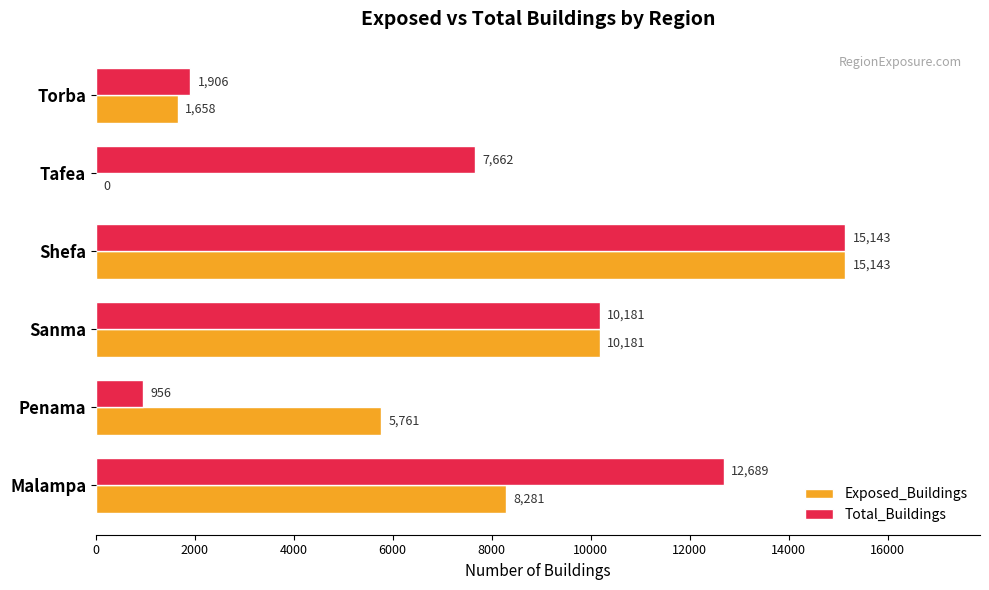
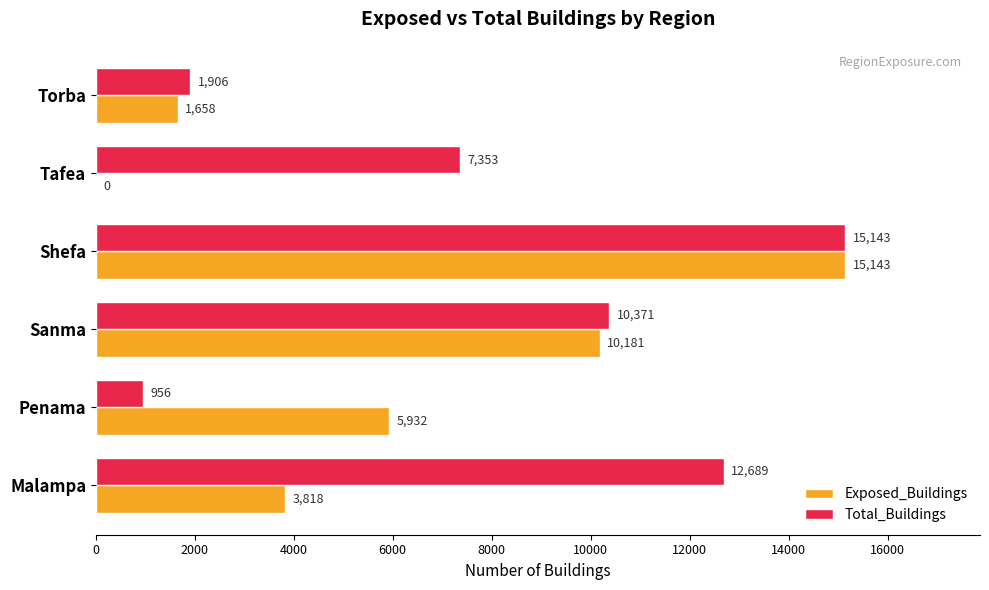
  {
    "Exposed_Buildings": {
      "Torba": "1,658",
      "Tafea": "0",
      "Shefa": "15,143",
      "Sanma": "10,181",
-     "Penama": "5,761",
-     "Malampa": "8,281"
+     "Penama": "5,932",
+     "Malampa": "3,818"
    },
    "Total_Buildings": {
      "Torba": "1,906",
-     "Tafea": "7,662",
+     "Tafea": "7,353",
      "Shefa": "15,143",
-     "Sanma": "10,181",
+     "Sanma": "10,371",
      "Penama": "956",
      "Malampa": "12,689"
    }
  }
